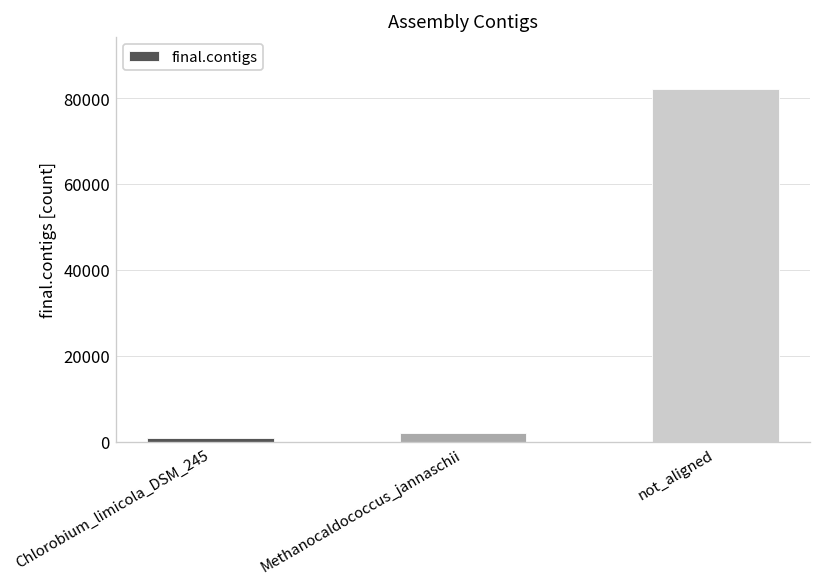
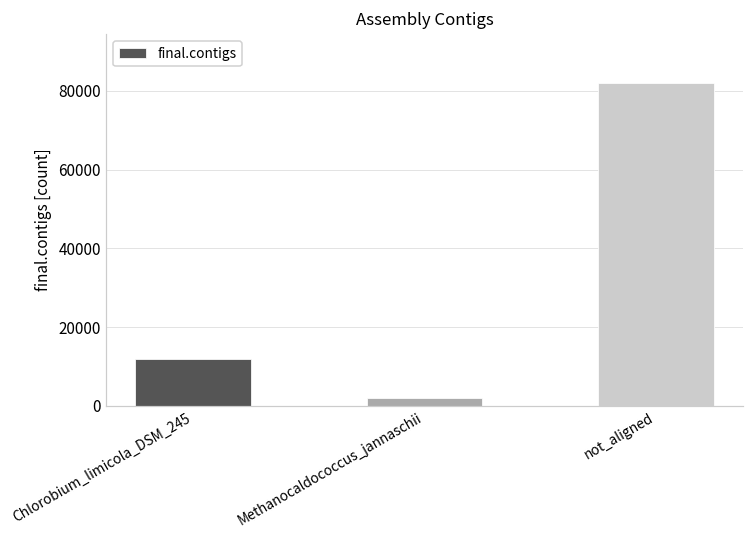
  {
-   "Chlorobium_limicola_DSM_245": 1000,
+   "Chlorobium_limicola_DSM_245": 12000,
    "Methanocaldococcus_jannaschii": 2000,
    "not_aligned": 82000
  }
